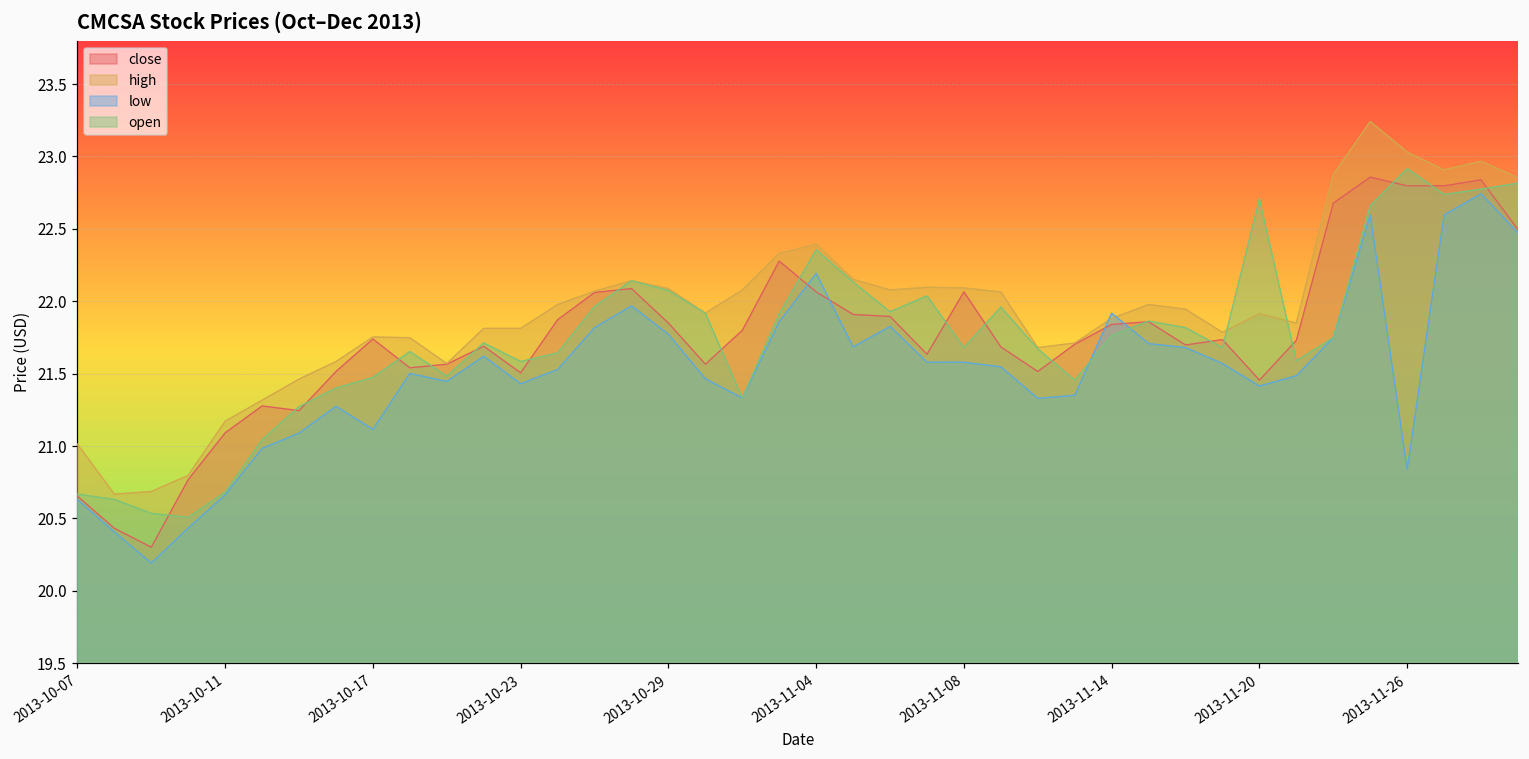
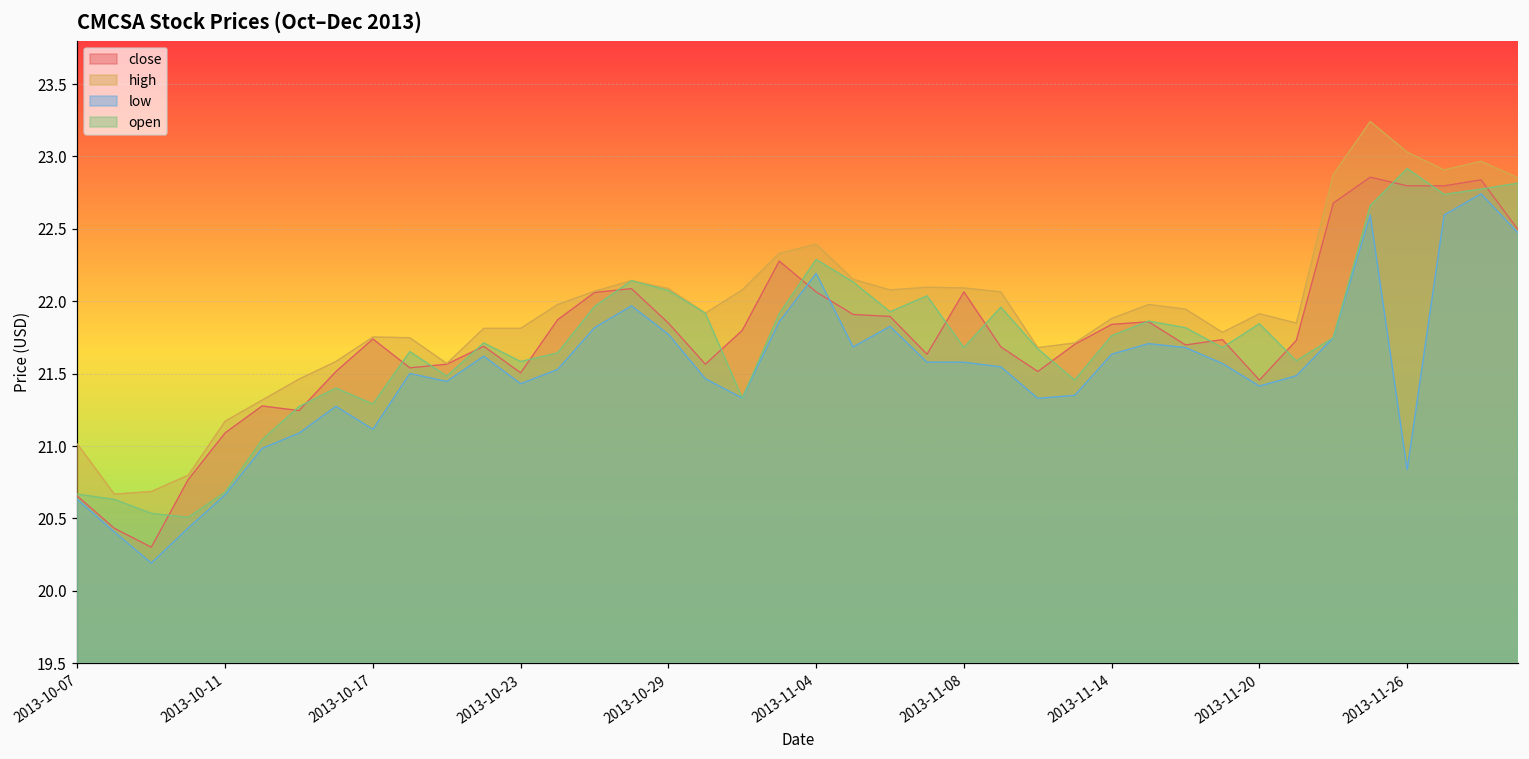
  {
    "low": {
      "2013-10-07": 20.63,
      "2013-10-17": 21.12,
      "2013-10-23": 21.43,
      "2013-10-29": 21.77,
      "2013-11-04": 22.19,
      "2013-11-08": 21.58,
-     "2013-11-14": 21.92,
+     "2013-11-14": 21.63,
      "2013-11-20": 21.41,
      "2013-11-26": 20.84
    },
    "open": {
-     "2013-10-17": 21.47,
+     "2013-10-17": 21.29,
      "2013-10-23": 21.58,
-     "2013-11-04": 22.36,
+     "2013-11-04": 22.29,
      "2013-11-08": 21.68,
      "2013-11-14": 21.76,
-     "2013-11-20": 22.71,
+     "2013-11-20": 21.84,
      "2013-11-26": 22.92
    }
  }
